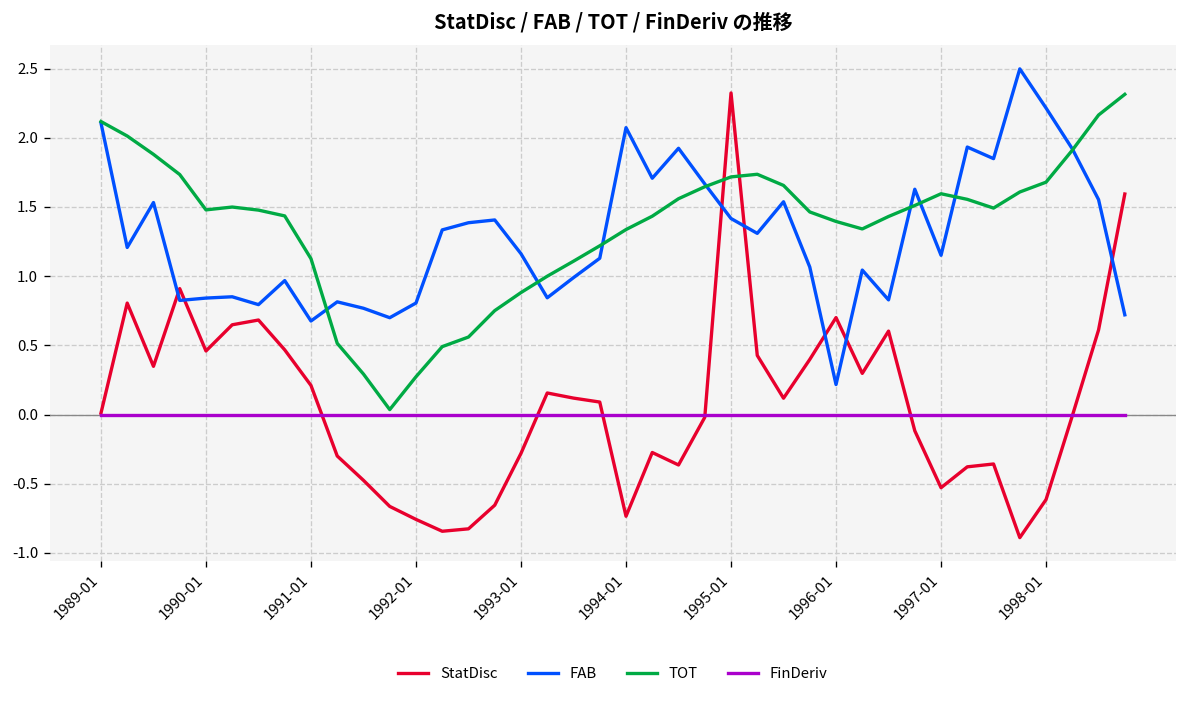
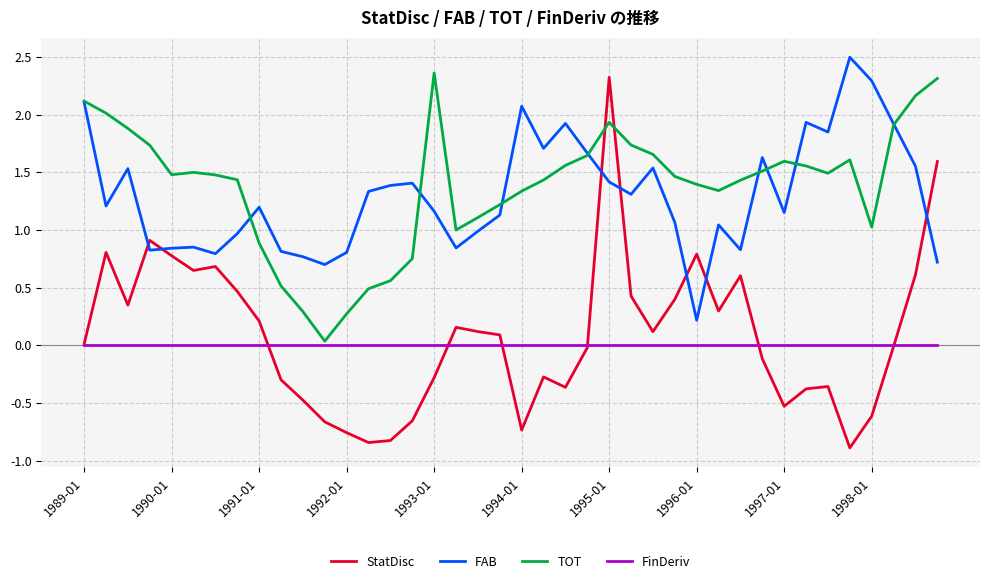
  {
    "StatDisc": {
-     "1990-01": 0.46,
+     "1990-01": 0.78,
      "1991-01": 0.21,
      "1992-01": -0.76,
      "1993-01": -0.28,
      "1994-01": -0.74,
      "1995-01": 2.32,
-     "1996-01": 0.70,
+     "1996-01": 0.79,
      "1997-01": -0.53,
      "1998-01": -0.61
    },
    "FAB": {
      "1990-01": 0.84,
-     "1991-01": 0.68,
+     "1991-01": 1.20,
      "1992-01": 0.81,
      "1993-01": 1.16,
      "1994-01": 2.07,
      "1995-01": 1.42,
      "1996-01": 0.22,
      "1997-01": 1.15,
-     "1998-01": 2.21
+     "1998-01": 2.29
    },
    "TOT": {
      "1990-01": 1.48,
-     "1991-01": 1.13,
+     "1991-01": 0.89,
      "1992-01": 0.27,
-     "1993-01": 0.88,
+     "1993-01": 2.36,
      "1994-01": 1.34,
-     "1995-01": 1.72,
+     "1995-01": 1.93,
      "1996-01": 1.40,
      "1997-01": 1.60,
-     "1998-01": 1.68
+     "1998-01": 1.03
    },
    "FinDeriv": {
      "1990-01": 0.00,
      "1991-01": 0.00,
      "1992-01": 0.00,
      "1993-01": 0.00,
      "1994-01": 0.00,
      "1995-01": 0.00,
      "1996-01": 0.00,
      "1997-01": 0.00,
      "1998-01": 0.00
    }
  }
